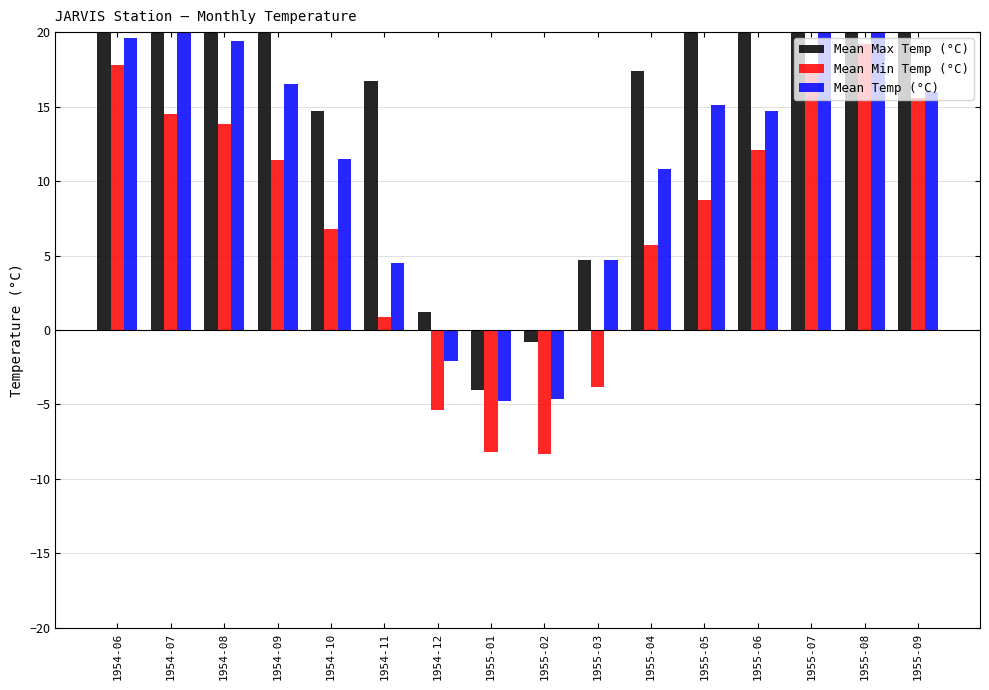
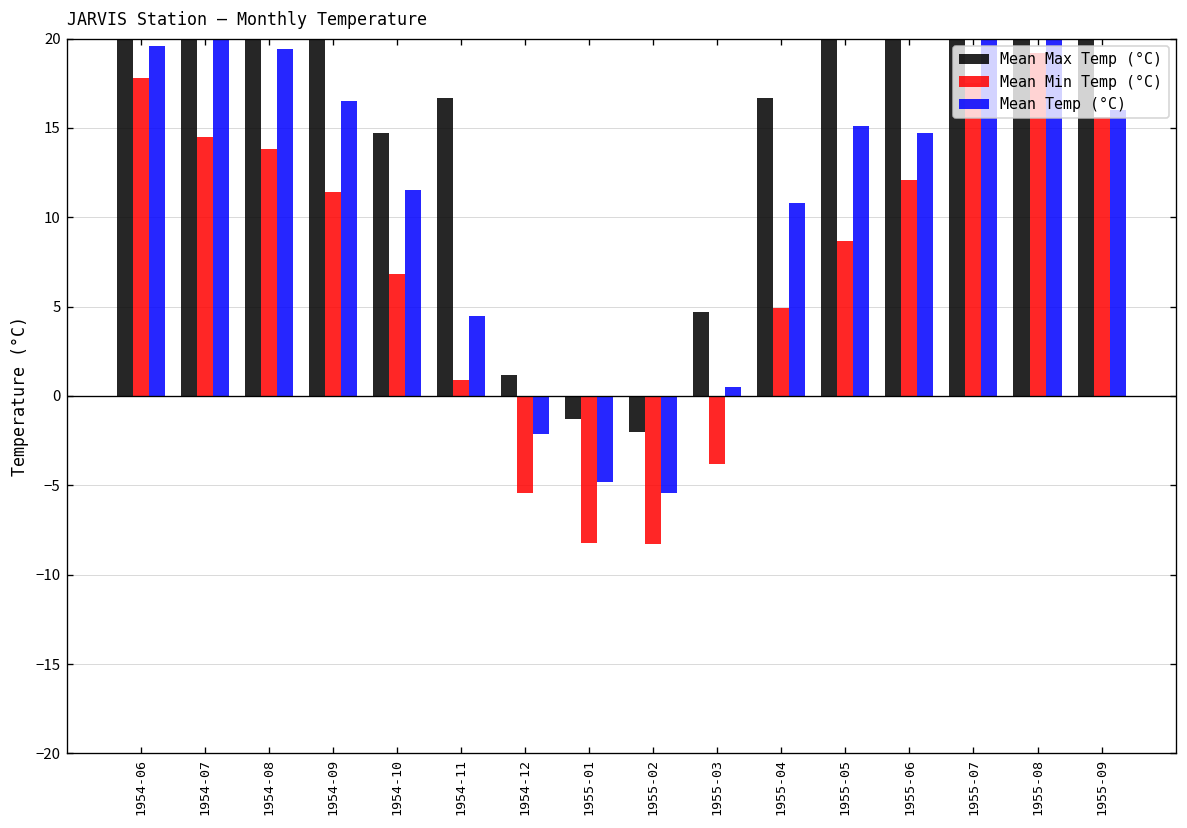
  {
    "Mean Max Temp (°C)": {
      "1954-10": 14.7,
      "1954-11": 16.7,
      "1954-12": 1.2,
-     "1955-01": -4.0,
-     "1955-02": -0.8,
+     "1955-01": -1.3,
+     "1955-02": -2.0,
      "1955-03": 4.7,
-     "1955-04": 17.4
+     "1955-04": 16.7
    },
    "Mean Min Temp (°C)": {
      "1954-06": 17.8,
      "1954-07": 14.5,
      "1954-08": 13.8,
      "1954-09": 11.4,
      "1954-10": 6.8,
      "1954-11": 0.9,
      "1954-12": -5.4,
      "1955-01": -8.2,
      "1955-02": -8.3,
      "1955-03": -3.8,
-     "1955-04": 5.7,
+     "1955-04": 4.9,
      "1955-05": 8.7,
      "1955-06": 12.1
    },
    "Mean Temp (°C)": {
      "1954-06": 19.6,
      "1954-08": 19.4,
      "1954-09": 16.5,
      "1954-10": 11.5,
      "1954-11": 4.5,
      "1954-12": -2.1,
      "1955-01": -4.8,
-     "1955-02": -4.6,
-     "1955-03": 4.7,
+     "1955-02": -5.4,
+     "1955-03": 0.5,
      "1955-04": 10.8,
      "1955-05": 15.1,
      "1955-06": 14.7
    }
  }
